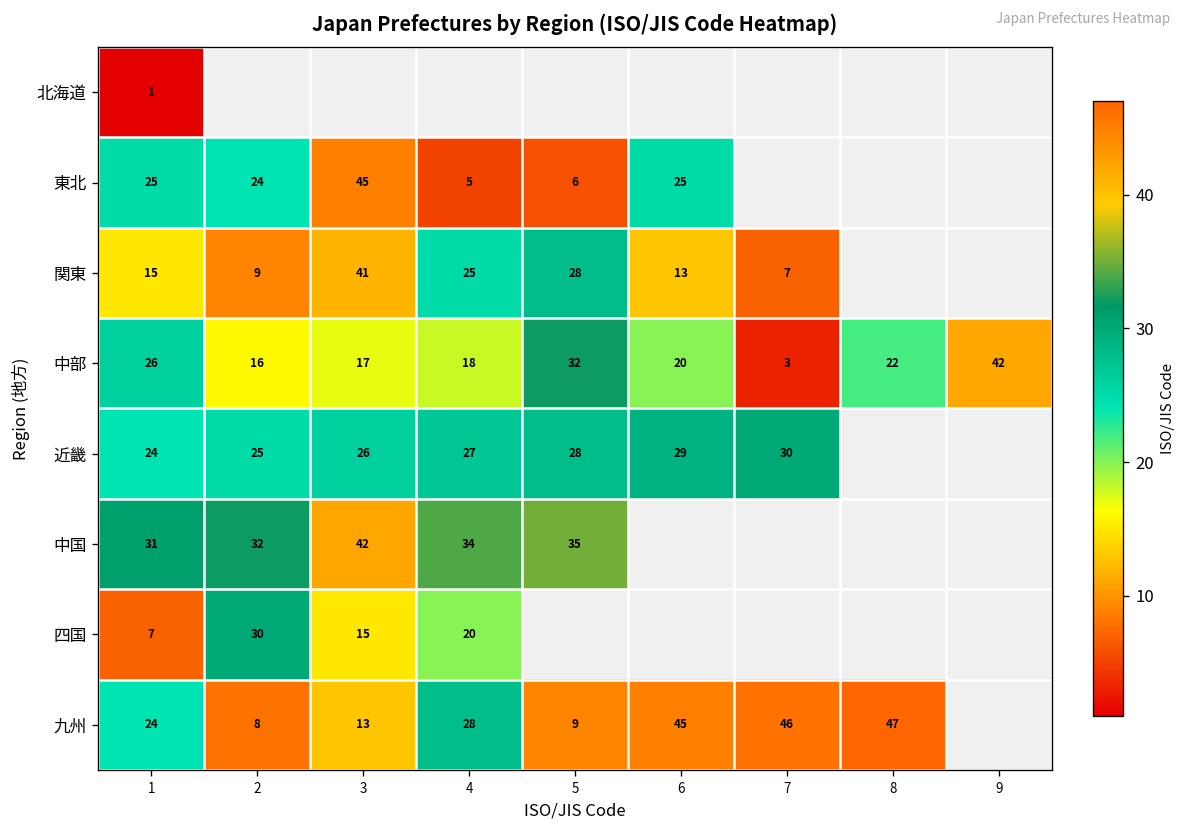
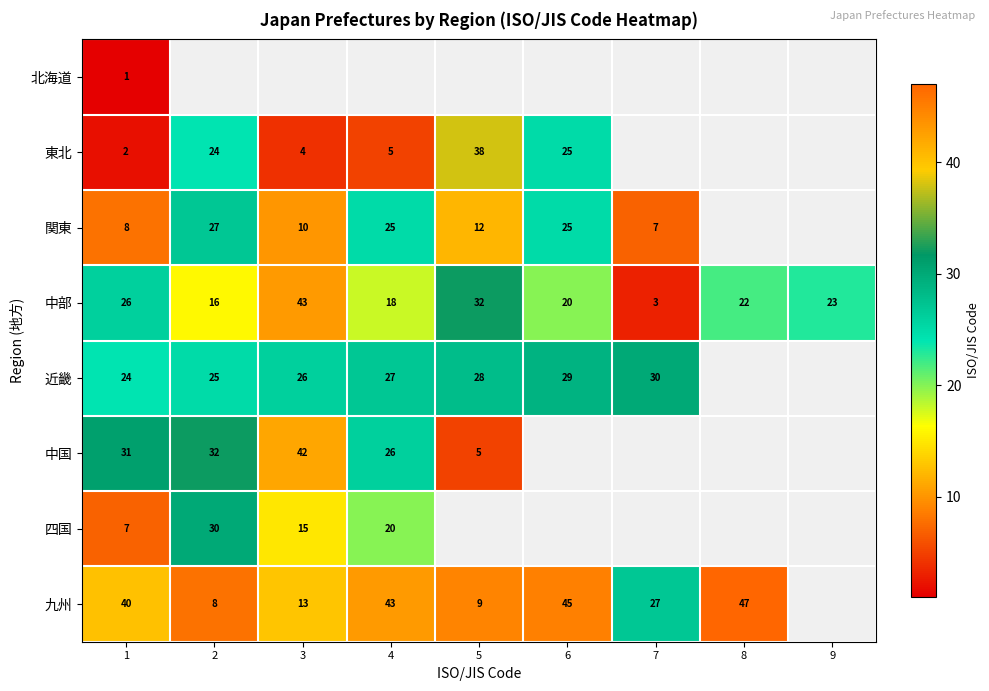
  {
    "北海道": {
      "1": 1
    },
    "東北": {
-     "1": 25,
+     "1": 2,
      "2": 24,
-     "3": 45,
+     "3": 4,
      "4": 5,
-     "5": 6,
+     "5": 38,
      "6": 25
    },
    "関東": {
-     "1": 15,
-     "2": 9,
-     "3": 41,
+     "1": 8,
+     "2": 27,
+     "3": 10,
      "4": 25,
-     "5": 28,
-     "6": 13,
+     "5": 12,
+     "6": 25,
      "7": 7
    },
    "中部": {
      "1": 26,
      "2": 16,
-     "3": 17,
+     "3": 43,
      "4": 18,
      "5": 32,
      "6": 20,
      "7": 3,
      "8": 22,
-     "9": 42
+     "9": 23
    },
    "近畿": {
      "1": 24,
      "2": 25,
      "3": 26,
      "4": 27,
      "5": 28,
      "6": 29,
      "7": 30
    },
    "中国": {
      "1": 31,
      "2": 32,
      "3": 42,
-     "4": 34,
-     "5": 35
+     "4": 26,
+     "5": 5
    },
    "四国": {
      "1": 7,
      "2": 30,
      "3": 15,
      "4": 20
    },
    "九州": {
-     "1": 24,
+     "1": 40,
      "2": 8,
      "3": 13,
-     "4": 28,
+     "4": 43,
      "5": 9,
      "6": 45,
-     "7": 46,
+     "7": 27,
      "8": 47
    }
  }
